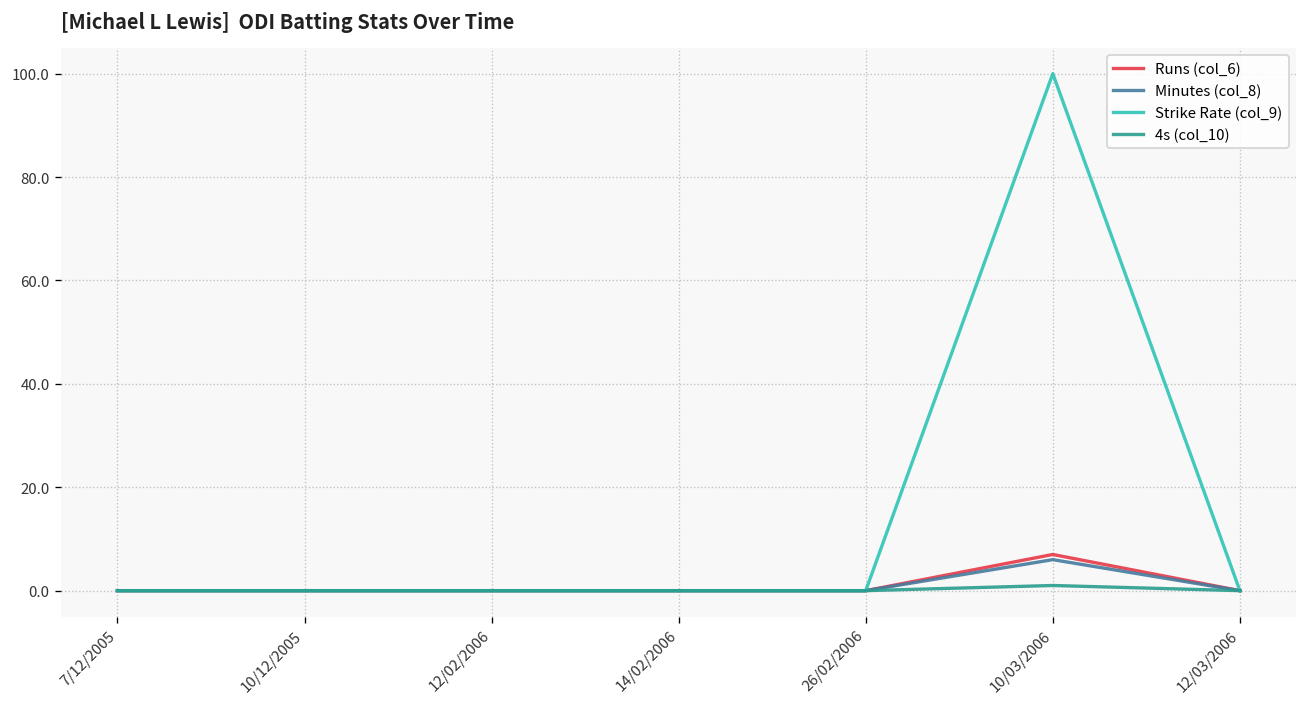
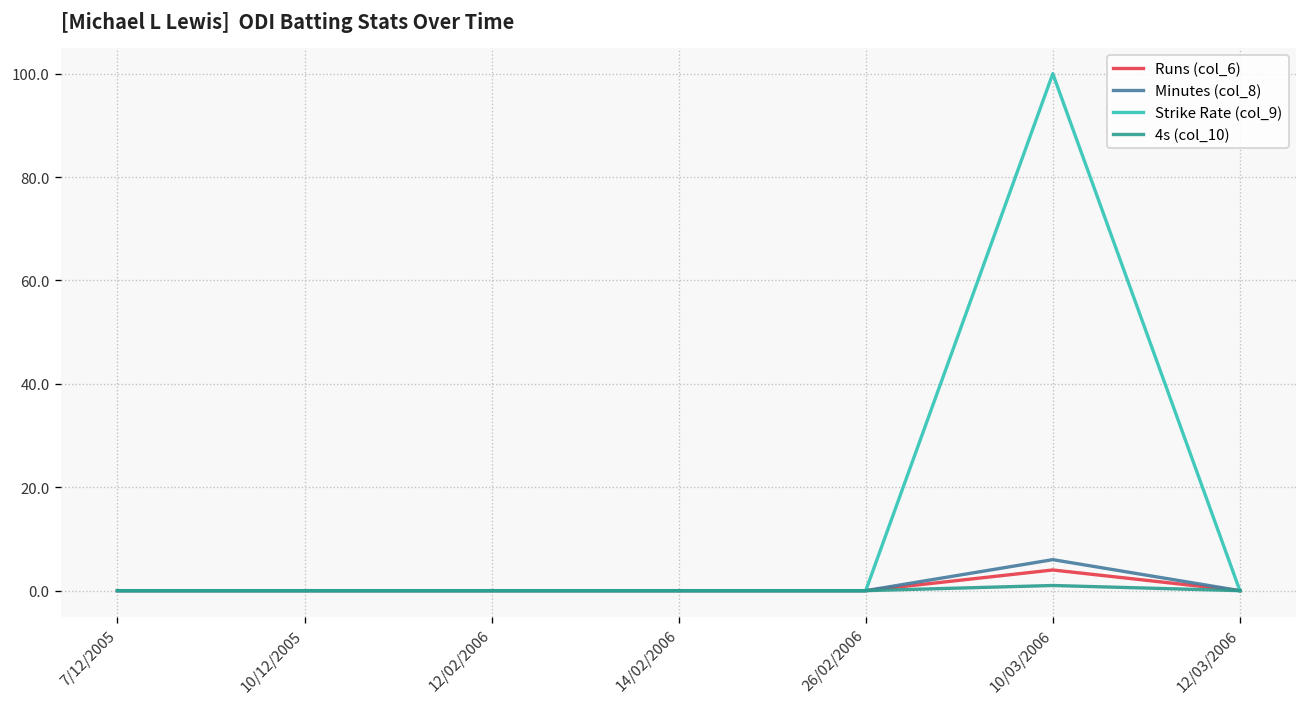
  {
    "Runs (col_6)": {
-     "10/03/2006": 7
+     "10/03/2006": 4
    }
  }
